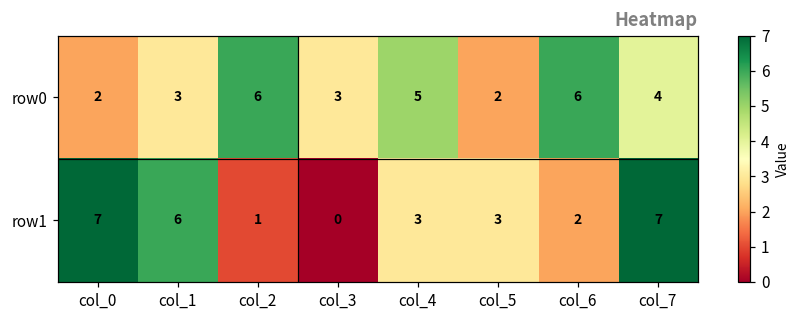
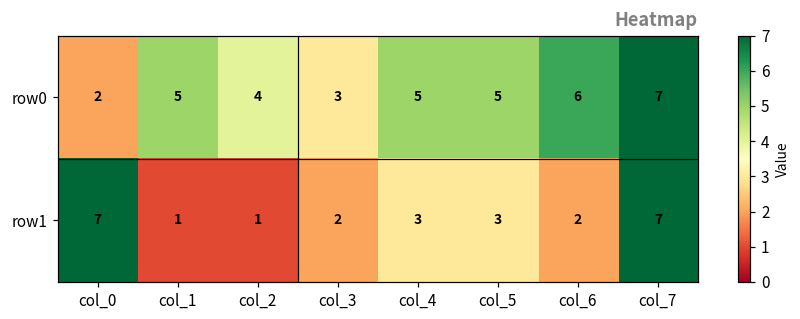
  {
    "row0": {
      "col_0": 2,
-     "col_1": 3,
-     "col_2": 6,
+     "col_1": 5,
+     "col_2": 4,
      "col_3": 3,
      "col_4": 5,
-     "col_5": 2,
+     "col_5": 5,
      "col_6": 6,
-     "col_7": 4
+     "col_7": 7
    },
    "row1": {
      "col_0": 7,
-     "col_1": 6,
+     "col_1": 1,
      "col_2": 1,
-     "col_3": 0,
+     "col_3": 2,
      "col_4": 3,
      "col_5": 3,
      "col_6": 2,
      "col_7": 7
    }
  }
